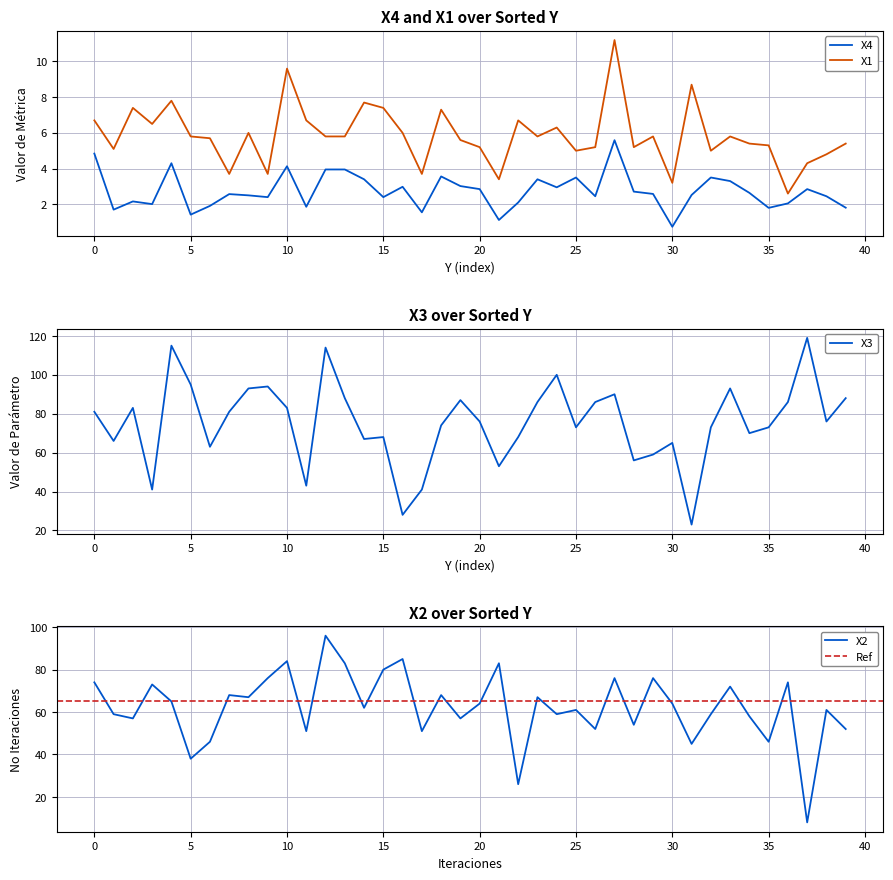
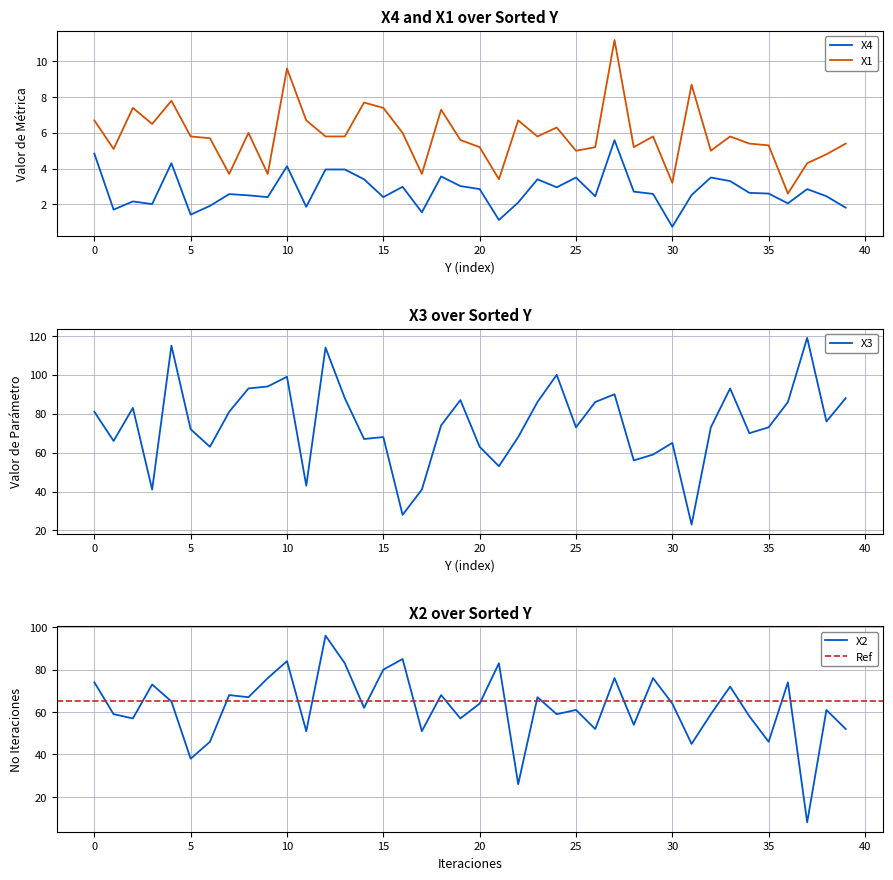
  {
    "X4 and X1 over Sorted Y": {
      "X4": {
        "0": 4.8,
        "5": 1.4,
        "10": 4.1,
        "15": 2.4,
        "20": 2.9,
        "25": 3.5,
        "30": 0.7,
-       "35": 1.8
+       "35": 2.6
      },
      "X1": {
        "0": 6.7,
        "5": 5.8,
        "10": 9.6,
        "15": 7.4,
        "20": 5.2,
        "25": 5.0,
        "30": 3.2,
        "35": 5.3
      }
    },
    "X3 over Sorted Y": {
      "0": 81,
-     "5": 95,
-     "10": 83,
+     "5": 72,
+     "10": 99,
      "15": 68,
-     "20": 76,
+     "20": 63,
      "25": 73,
      "30": 65,
      "35": 73
    },
    "X2 over Sorted Y": {
      "0": 74,
      "5": 38,
      "10": 84,
      "15": 80,
      "20": 64,
      "25": 61,
      "30": 64,
      "35": 46
    }
  }
